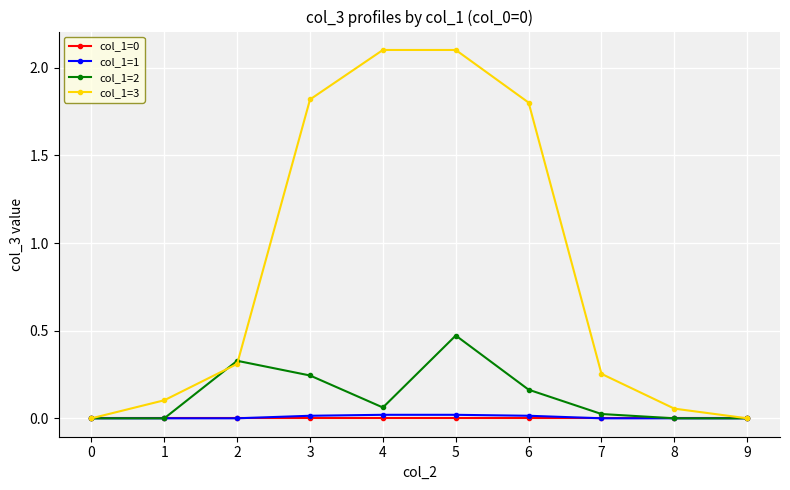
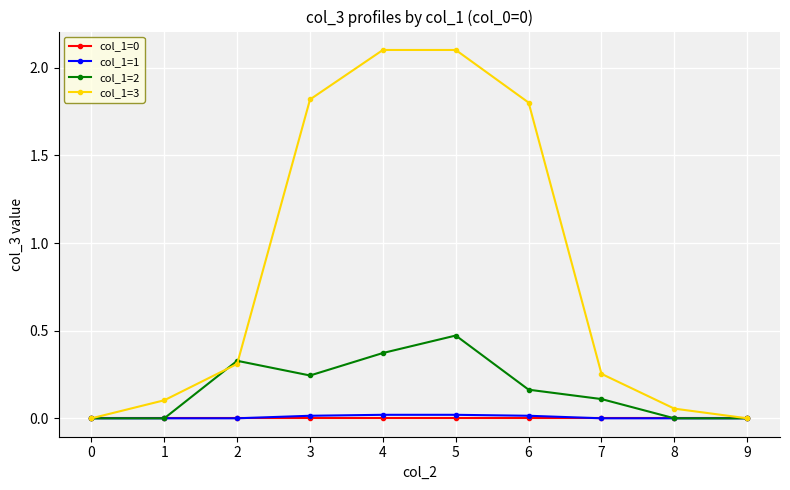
  {
    "col_1=0": {
      "4": 0.00,
      "5": 0.00
    },
    "col_1=1": {
      "4": 0.02,
      "5": 0.02
    },
    "col_1=2": {
      "2": 0.33,
      "3": 0.24,
-     "4": 0.06,
+     "4": 0.37,
      "5": 0.47,
      "6": 0.16,
-     "7": 0.02
+     "7": 0.11
    },
    "col_1=3": {
      "1": 0.10,
      "2": 0.31,
      "3": 1.82,
      "4": 2.10,
      "5": 2.10,
      "6": 1.80,
      "7": 0.25,
      "8": 0.06
    }
  }
